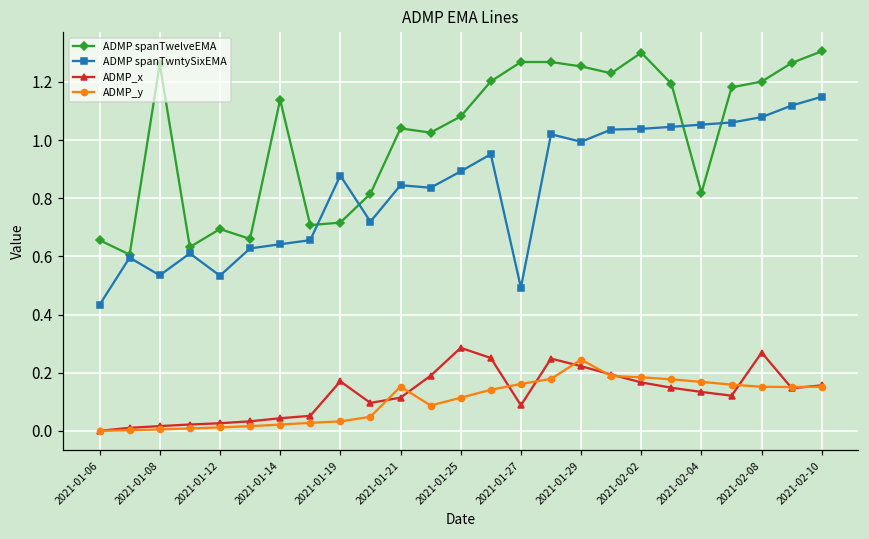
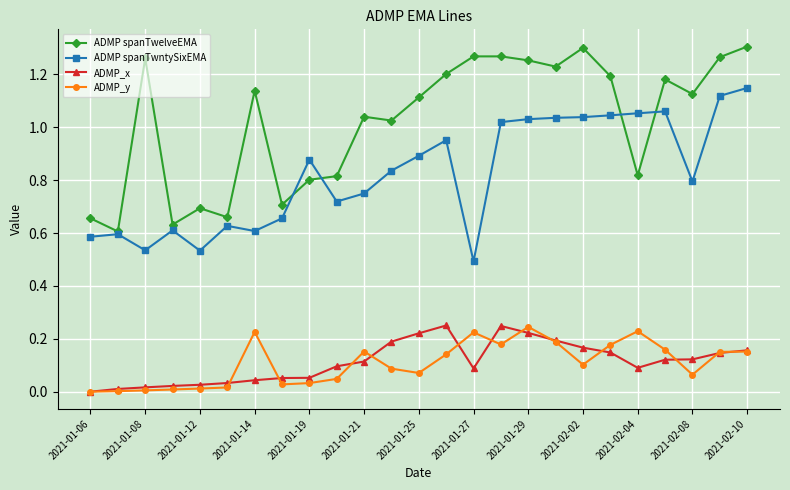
  {
    "ADMP spanTwelveEMA": {
      "2021-01-06": 0.66,
      "2021-01-12": 0.69,
      "2021-01-14": 1.14,
-     "2021-01-19": 0.72,
+     "2021-01-19": 0.80,
      "2021-01-21": 1.04,
-     "2021-01-25": 1.08,
+     "2021-01-25": 1.11,
      "2021-01-27": 1.27,
      "2021-01-29": 1.25,
      "2021-02-02": 1.30,
      "2021-02-04": 0.82,
-     "2021-02-08": 1.20,
+     "2021-02-08": 1.13,
      "2021-02-10": 1.31
    },
    "ADMP spanTwntySixEMA": {
-     "2021-01-06": 0.43,
+     "2021-01-06": 0.59,
      "2021-01-08": 0.53,
      "2021-01-12": 0.53,
-     "2021-01-14": 0.64,
+     "2021-01-14": 0.61,
      "2021-01-19": 0.88,
-     "2021-01-21": 0.84,
+     "2021-01-21": 0.75,
      "2021-01-25": 0.89,
      "2021-01-27": 0.49,
-     "2021-01-29": 0.99,
+     "2021-01-29": 1.03,
      "2021-02-02": 1.04,
      "2021-02-04": 1.05,
-     "2021-02-08": 1.08,
+     "2021-02-08": 0.80,
      "2021-02-10": 1.15
    },
    "ADMP_x": {
      "2021-01-08": 0.02,
      "2021-01-12": 0.03,
      "2021-01-14": 0.04,
-     "2021-01-19": 0.17,
+     "2021-01-19": 0.05,
      "2021-01-21": 0.11,
-     "2021-01-25": 0.29,
+     "2021-01-25": 0.22,
      "2021-01-27": 0.09,
      "2021-01-29": 0.22,
      "2021-02-02": 0.17,
-     "2021-02-04": 0.13,
-     "2021-02-08": 0.27
+     "2021-02-04": 0.09,
+     "2021-02-08": 0.12
    },
    "ADMP_y": {
      "2021-01-08": 0.00,
      "2021-01-12": 0.01,
-     "2021-01-14": 0.02,
+     "2021-01-14": 0.23,
      "2021-01-19": 0.03,
      "2021-01-21": 0.15,
-     "2021-01-25": 0.11,
-     "2021-01-27": 0.16,
+     "2021-01-25": 0.07,
+     "2021-01-27": 0.22,
      "2021-01-29": 0.25,
-     "2021-02-02": 0.18,
-     "2021-02-04": 0.17,
-     "2021-02-08": 0.15
+     "2021-02-02": 0.10,
+     "2021-02-04": 0.23,
+     "2021-02-08": 0.06
    }
  }
